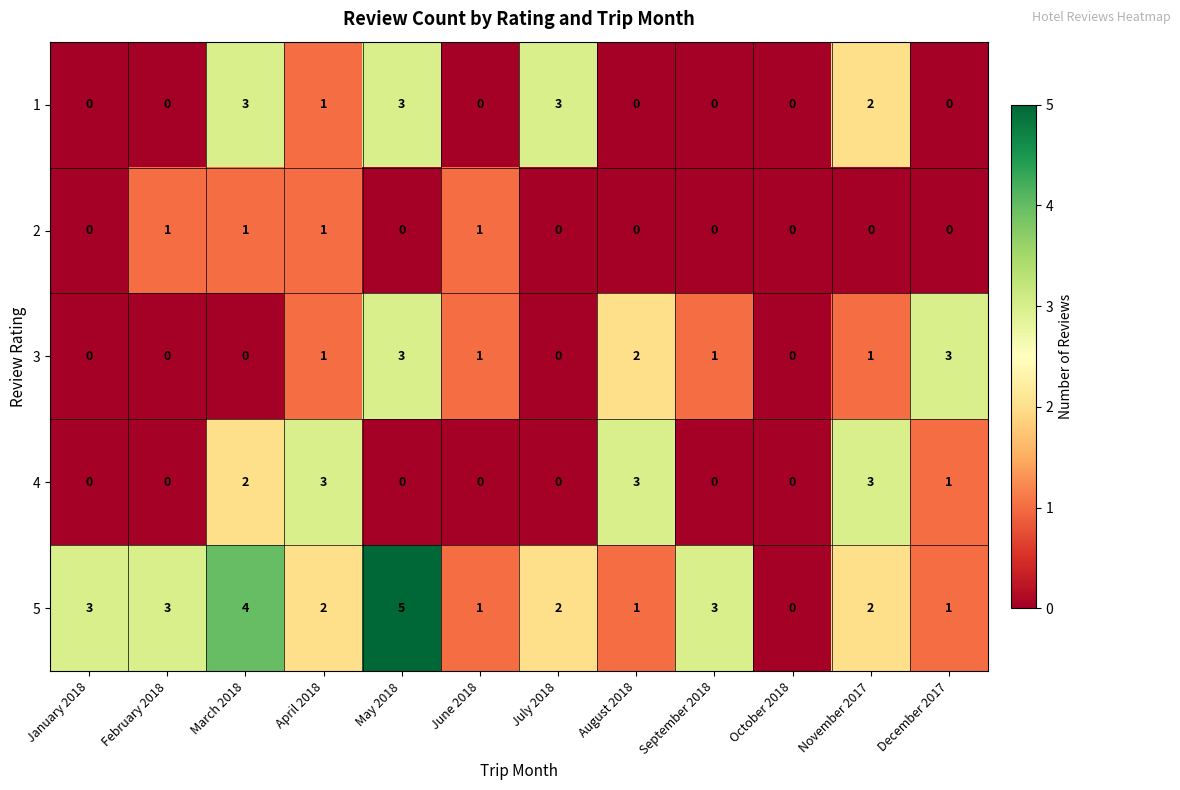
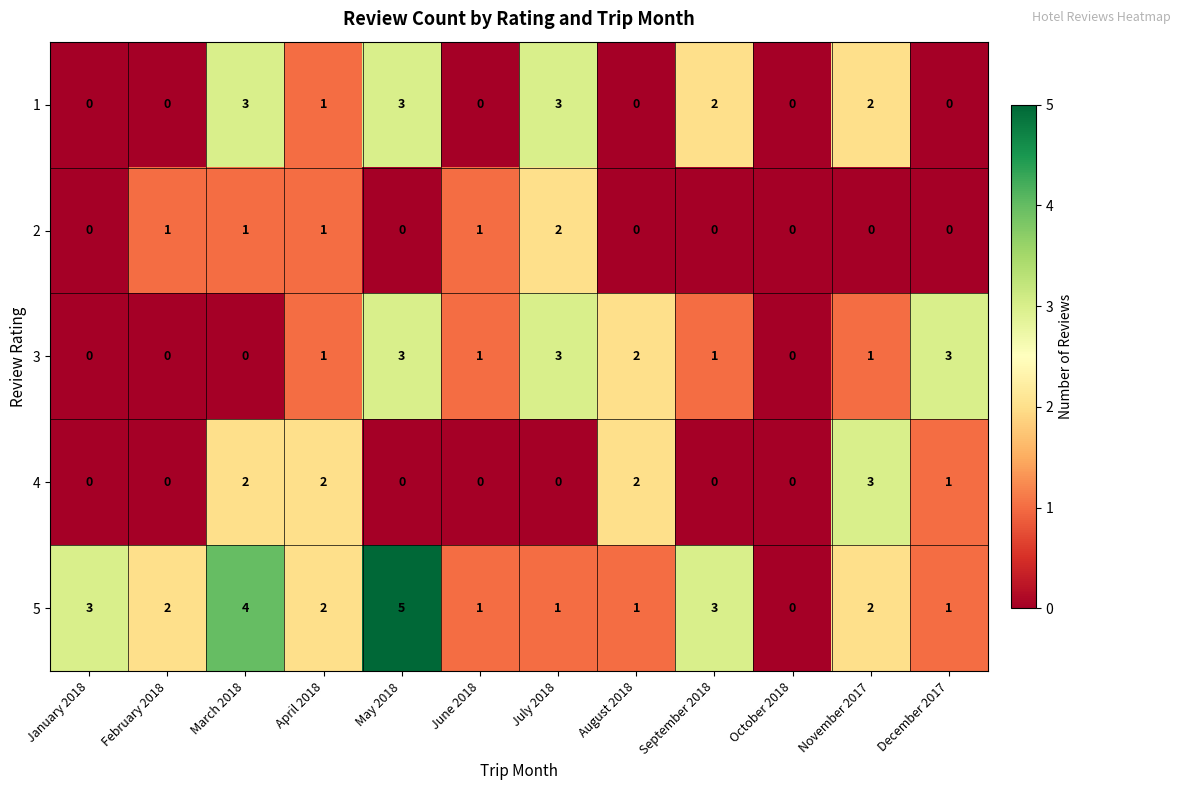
  {
    "1": {
      "January 2018": 0,
      "February 2018": 0,
      "March 2018": 3,
      "April 2018": 1,
      "May 2018": 3,
      "June 2018": 0,
      "July 2018": 3,
      "August 2018": 0,
-     "September 2018": 0,
+     "September 2018": 2,
      "October 2018": 0,
      "November 2017": 2,
      "December 2017": 0
    },
    "2": {
      "January 2018": 0,
      "February 2018": 1,
      "March 2018": 1,
      "April 2018": 1,
      "May 2018": 0,
      "June 2018": 1,
-     "July 2018": 0,
+     "July 2018": 2,
      "August 2018": 0,
      "September 2018": 0,
      "October 2018": 0,
      "November 2017": 0,
      "December 2017": 0
    },
    "3": {
      "January 2018": 0,
      "February 2018": 0,
      "March 2018": 0,
      "April 2018": 1,
      "May 2018": 3,
      "June 2018": 1,
-     "July 2018": 0,
+     "July 2018": 3,
      "August 2018": 2,
      "September 2018": 1,
      "October 2018": 0,
      "November 2017": 1,
      "December 2017": 3
    },
    "4": {
      "January 2018": 0,
      "February 2018": 0,
      "March 2018": 2,
-     "April 2018": 3,
+     "April 2018": 2,
      "May 2018": 0,
      "June 2018": 0,
      "July 2018": 0,
-     "August 2018": 3,
+     "August 2018": 2,
      "September 2018": 0,
      "October 2018": 0,
      "November 2017": 3,
      "December 2017": 1
    },
    "5": {
      "January 2018": 3,
-     "February 2018": 3,
+     "February 2018": 2,
      "March 2018": 4,
      "April 2018": 2,
      "May 2018": 5,
      "June 2018": 1,
-     "July 2018": 2,
+     "July 2018": 1,
      "August 2018": 1,
      "September 2018": 3,
      "October 2018": 0,
      "November 2017": 2,
      "December 2017": 1
    }
  }
